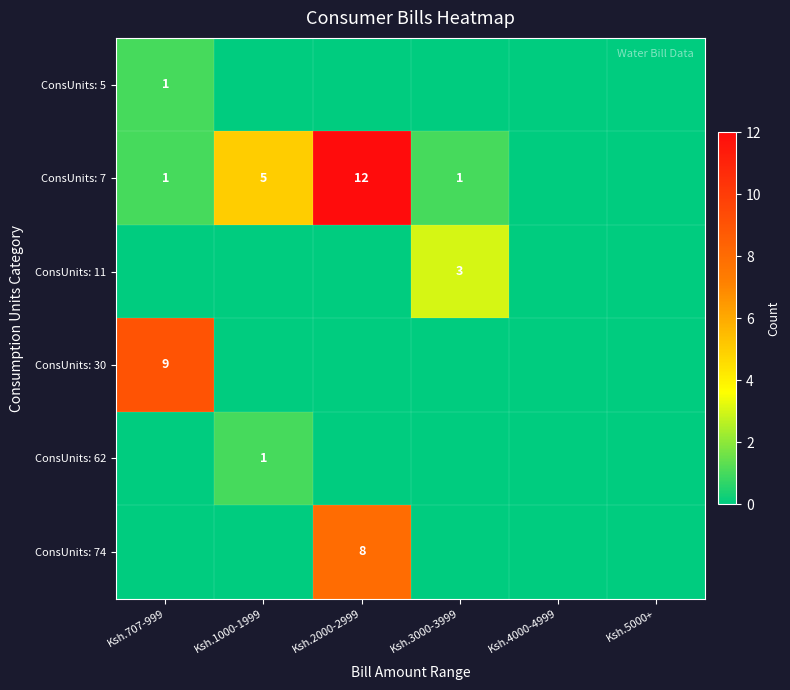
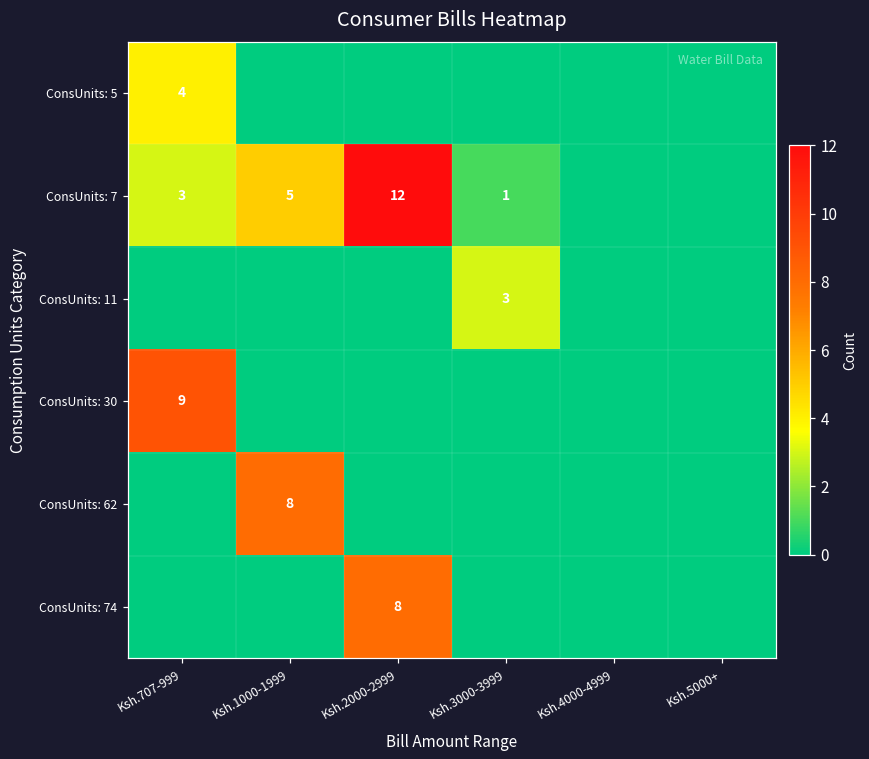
  {
    "ConsUnits: 5": {
-     "Ksh.707-999": 1
+     "Ksh.707-999": 4
    },
    "ConsUnits: 7": {
-     "Ksh.707-999": 1,
+     "Ksh.707-999": 3,
      "Ksh.1000-1999": 5,
      "Ksh.2000-2999": 12,
      "Ksh.3000-3999": 1
    },
    "ConsUnits: 11": {
      "Ksh.3000-3999": 3
    },
    "ConsUnits: 30": {
      "Ksh.707-999": 9
    },
    "ConsUnits: 62": {
-     "Ksh.1000-1999": 1
+     "Ksh.1000-1999": 8
    },
    "ConsUnits: 74": {
      "Ksh.2000-2999": 8
    }
  }
